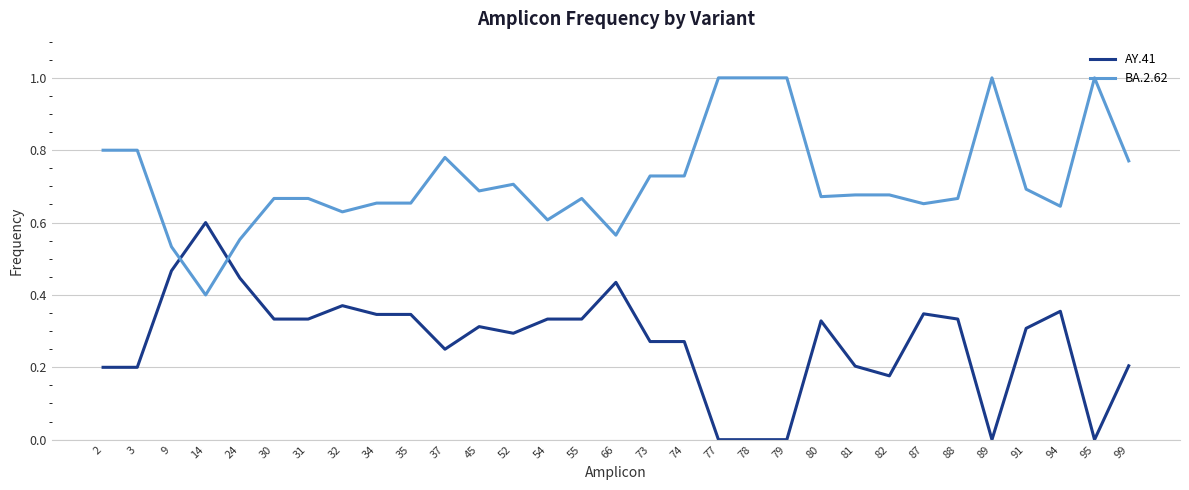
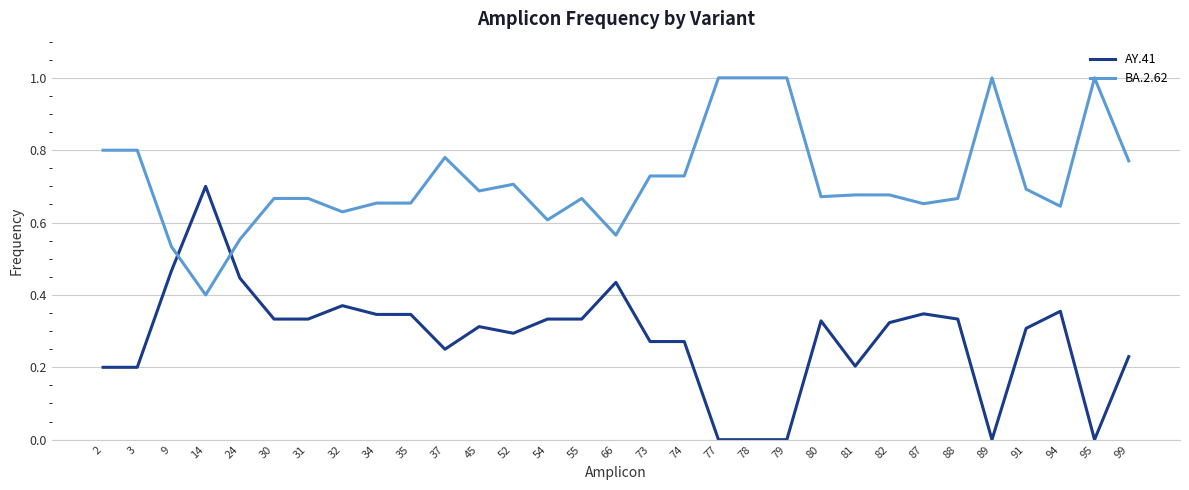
  {
    "AY.41": {
      "2": 0.20,
      "3": 0.20,
      "9": 0.47,
-     "14": 0.6,
+     "14": 0.7,
      "24": 0.45,
      "30": 0.33,
      "31": 0.33,
      "32": 0.37,
      "34": 0.35,
      "35": 0.35,
      "37": 0.25,
      "45": 0.31,
      "52": 0.29,
      "54": 0.33,
      "55": 0.33,
      "66": 0.43,
      "73": 0.27,
      "74": 0.27,
      "77": 0.00,
      "78": 0.00,
      "79": 0.00,
      "80": 0.33,
      "81": 0.20,
-     "82": 0.18,
+     "82": 0.32,
      "87": 0.35,
      "88": 0.33,
      "89": 0.00,
      "91": 0.31,
      "94": 0.35,
      "95": 0.00,
-     "99": 0.20
+     "99": 0.23
    },
    "BA.2.62": {
      "2": 0.80,
      "3": 0.80,
      "9": 0.53,
      "14": 0.40,
      "24": 0.55,
      "30": 0.67,
      "31": 0.67,
      "32": 0.63,
      "34": 0.65,
      "35": 0.65,
      "37": 0.78,
      "45": 0.69,
      "52": 0.71,
      "54": 0.61,
      "55": 0.67,
      "66": 0.57,
      "73": 0.73,
      "74": 0.73,
      "77": 1.00,
      "78": 1.00,
      "79": 1.00,
      "80": 0.67,
      "81": 0.68,
      "82": 0.68,
      "87": 0.65,
      "88": 0.67,
      "89": 1.00,
      "91": 0.69,
      "94": 0.65,
      "95": 1.00,
      "99": 0.77
    }
  }
